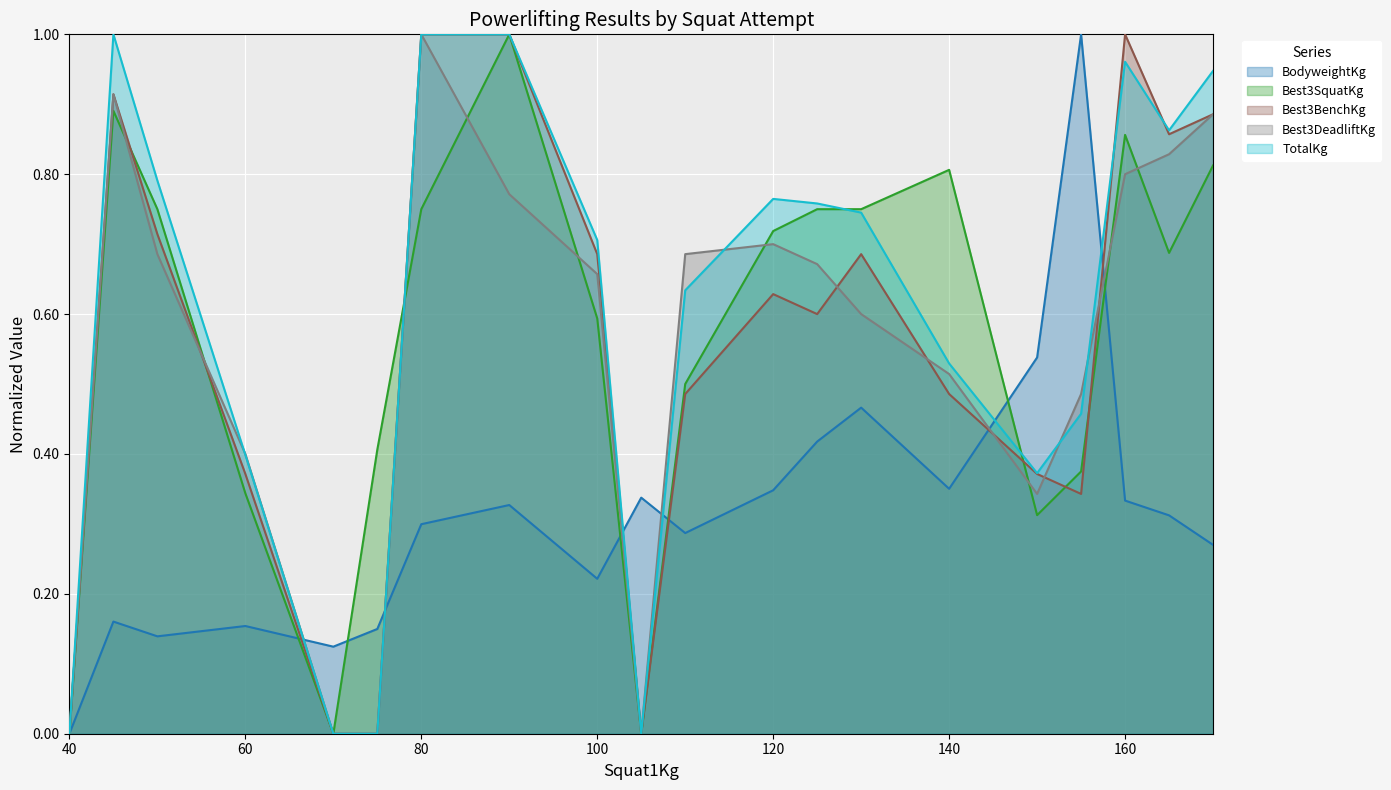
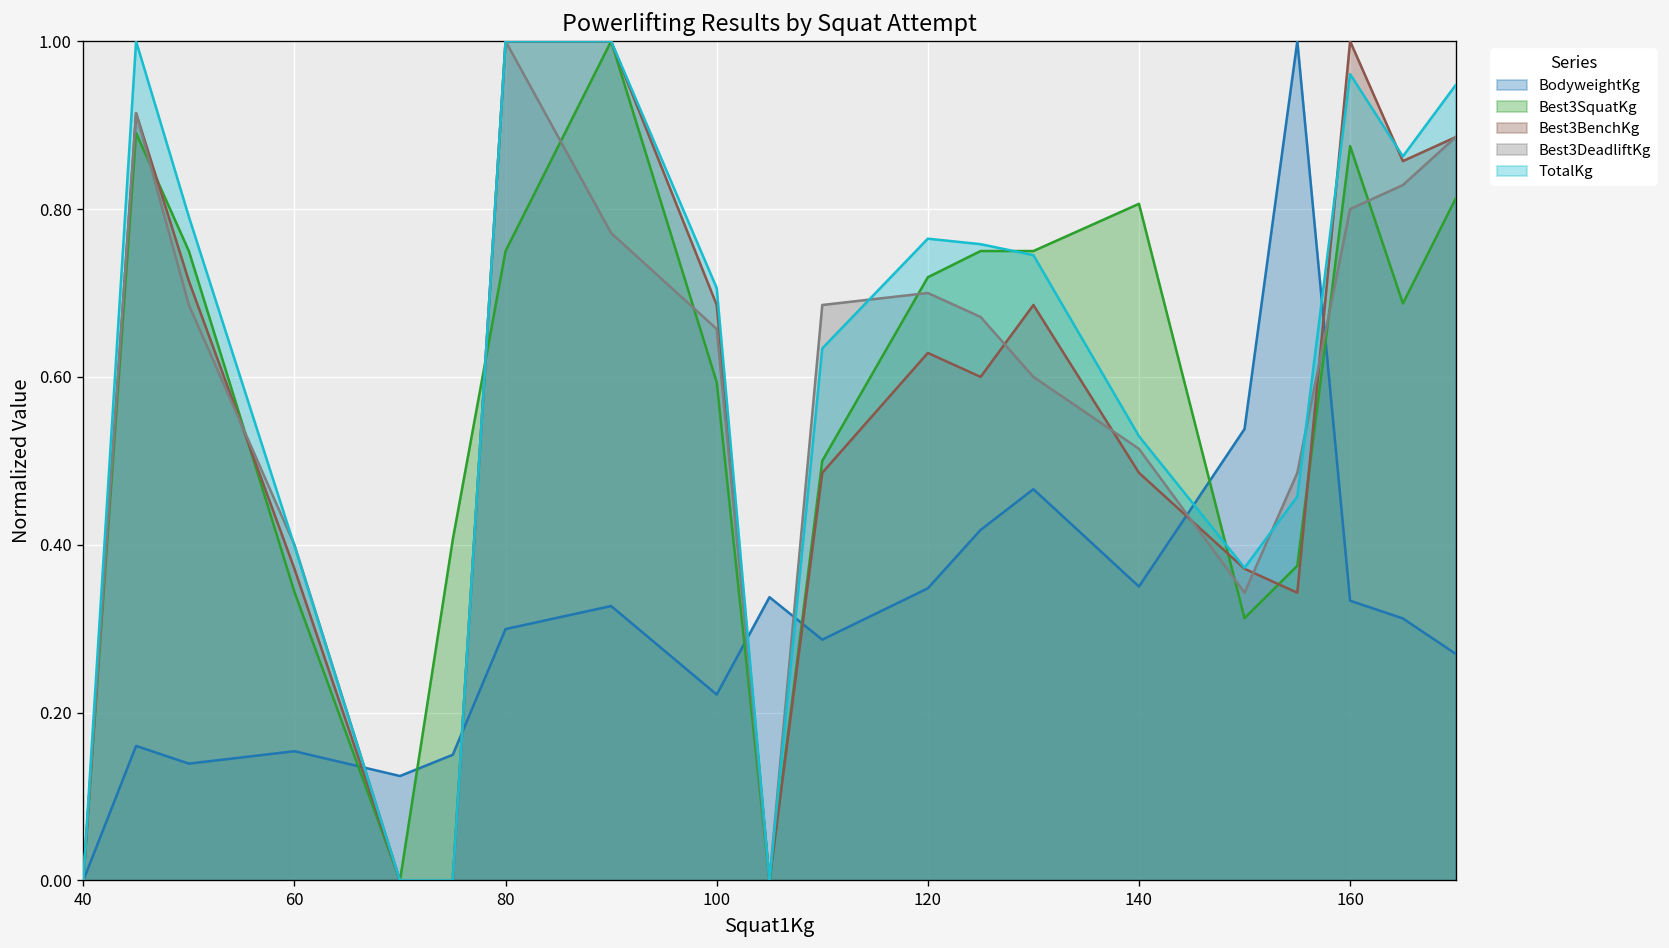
  {
    "Best3SquatKg": {
      "60": 0.34,
      "80": 0.75,
      "100": 0.59,
      "120": 0.72,
      "140": 0.81,
-     "160": 0.86
+     "160": 0.88
    }
  }
